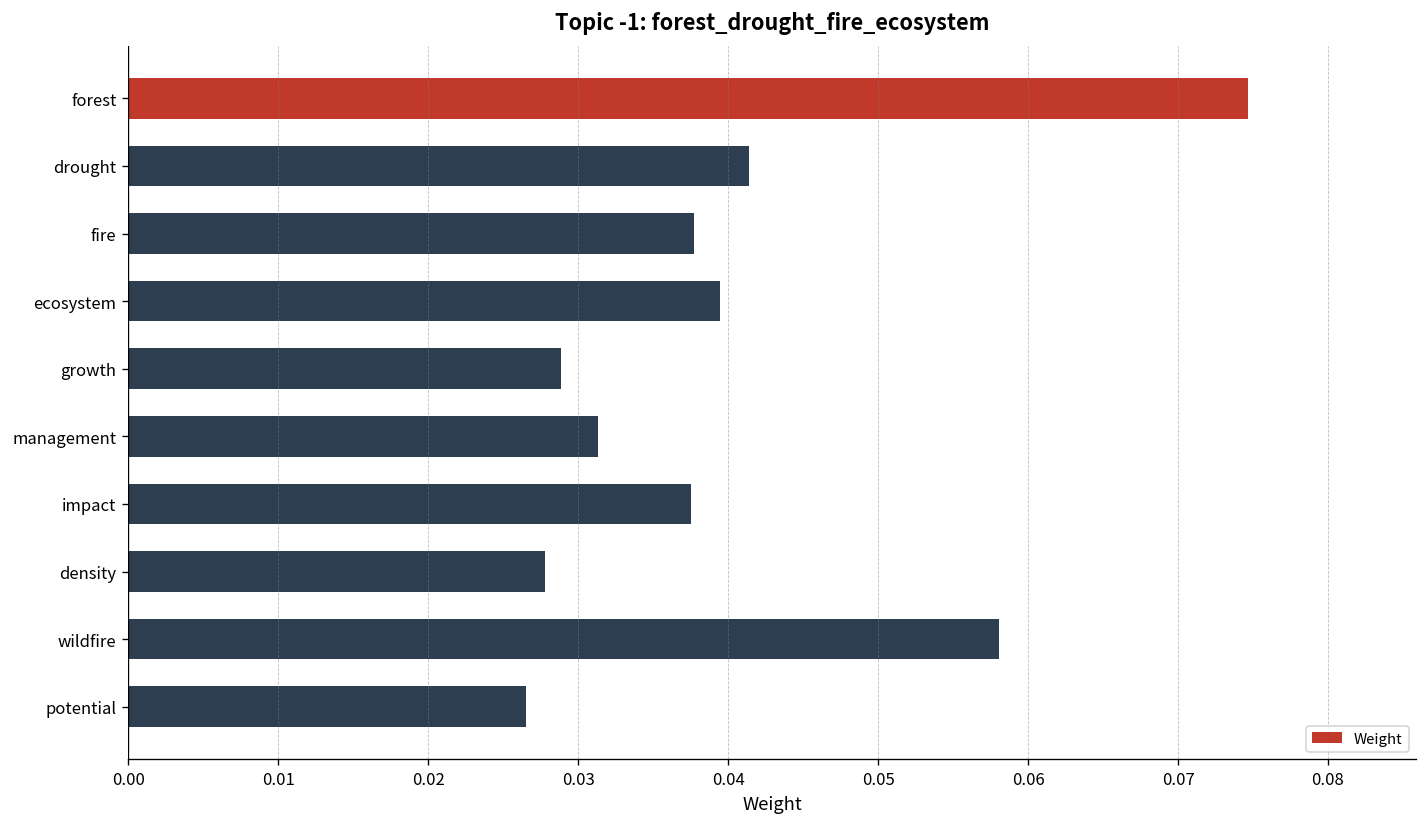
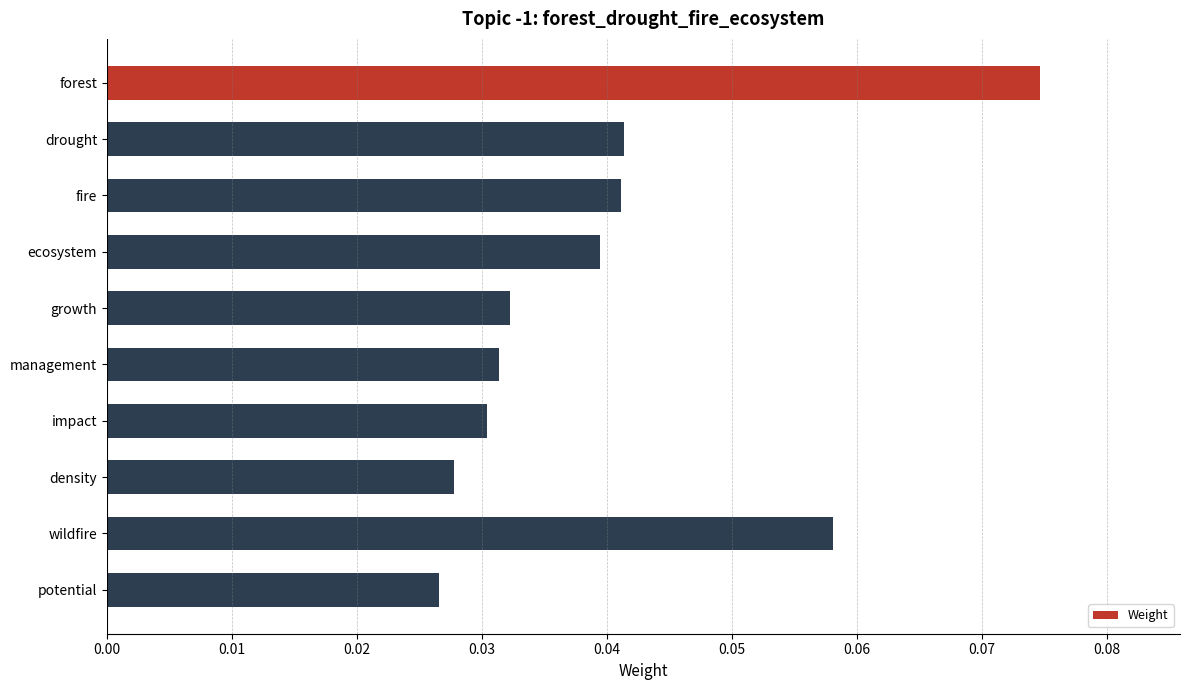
  {
    "forest": 0.0747,
    "drought": 0.0414,
-   "fire": 0.0377,
+   "fire": 0.0412,
    "ecosystem": 0.0394,
-   "growth": 0.0289,
+   "growth": 0.0323,
    "management": 0.0313,
-   "impact": 0.0375,
+   "impact": 0.0304,
    "density": 0.0278,
    "wildfire": 0.0581,
    "potential": 0.0266
  }
